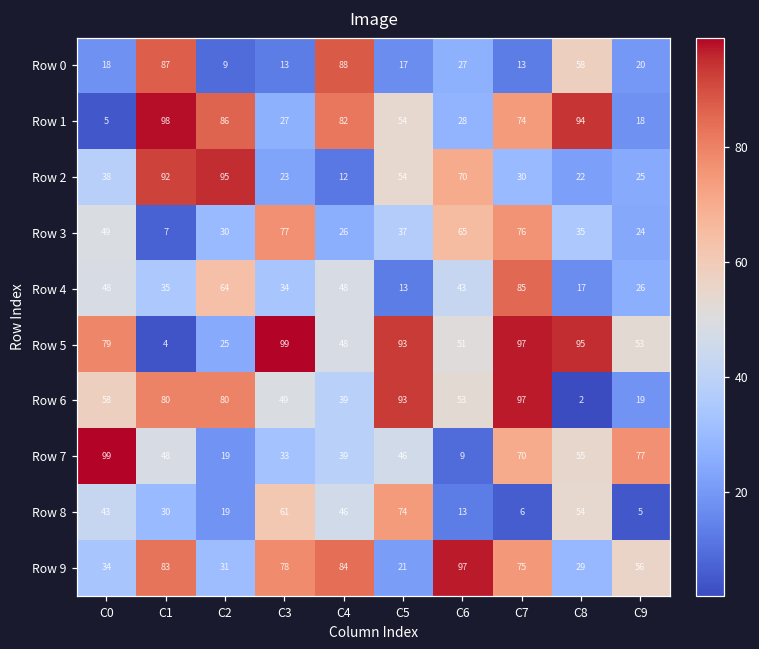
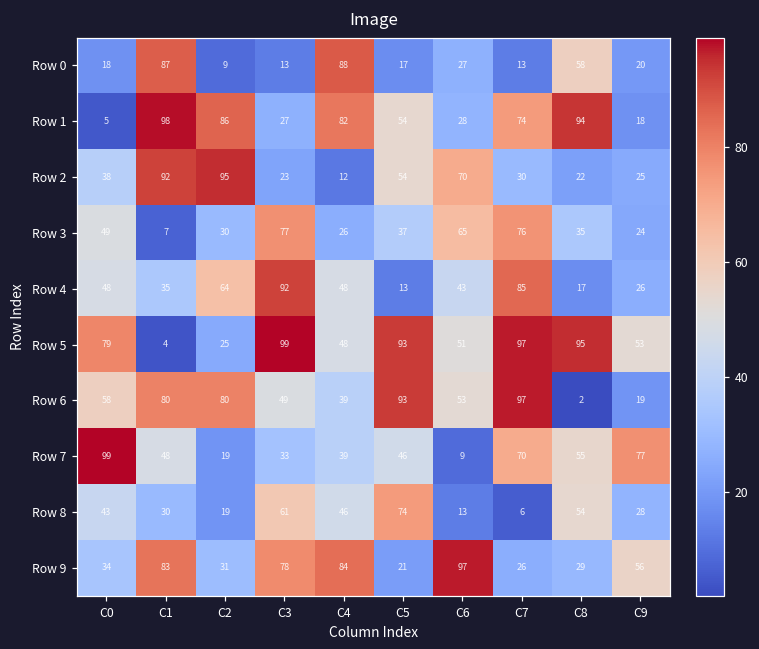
  {
    "Row 0": {
      "C0": 18,
      "C1": 87,
      "C2": 9,
      "C3": 13,
      "C4": 88,
      "C5": 17,
      "C6": 27,
      "C7": 13,
      "C8": 58,
      "C9": 20
    },
    "Row 1": {
      "C0": 5,
      "C1": 98,
      "C2": 86,
      "C3": 27,
      "C4": 82,
      "C6": 28,
      "C7": 74,
      "C8": 94,
      "C9": 18
    },
    "Row 2": {
      "C0": 38,
      "C1": 92,
      "C2": 95,
      "C3": 23,
      "C4": 12,
      "C6": 70,
      "C7": 30,
      "C8": 22,
      "C9": 25
    },
    "Row 3": {
      "C1": 7,
      "C2": 30,
      "C3": 77,
      "C4": 26,
      "C5": 37,
      "C6": 65,
      "C7": 76,
      "C8": 35,
      "C9": 24
    },
    "Row 4": {
      "C1": 35,
      "C2": 64,
-     "C3": 34,
+     "C3": 92,
      "C5": 13,
      "C6": 43,
      "C7": 85,
      "C8": 17,
      "C9": 26
    },
    "Row 5": {
      "C0": 79,
      "C1": 4,
      "C2": 25,
      "C3": 99,
      "C5": 93,
      "C7": 97,
      "C8": 95
    },
    "Row 6": {
      "C0": 58,
      "C1": 80,
      "C2": 80,
      "C4": 39,
      "C5": 93,
      "C7": 97,
      "C8": 2,
      "C9": 19
    },
    "Row 7": {
      "C0": 99,
      "C2": 19,
      "C3": 33,
      "C4": 39,
      "C6": 9,
      "C7": 70,
      "C9": 77
    },
    "Row 8": {
      "C0": 43,
      "C1": 30,
      "C2": 19,
      "C3": 61,
      "C5": 74,
      "C6": 13,
      "C7": 6,
-     "C9": 5
+     "C9": 28
    },
    "Row 9": {
      "C0": 34,
      "C1": 83,
      "C2": 31,
      "C3": 78,
      "C4": 84,
      "C5": 21,
      "C6": 97,
-     "C7": 75,
+     "C7": 26,
      "C8": 29,
      "C9": 56
    }
  }
